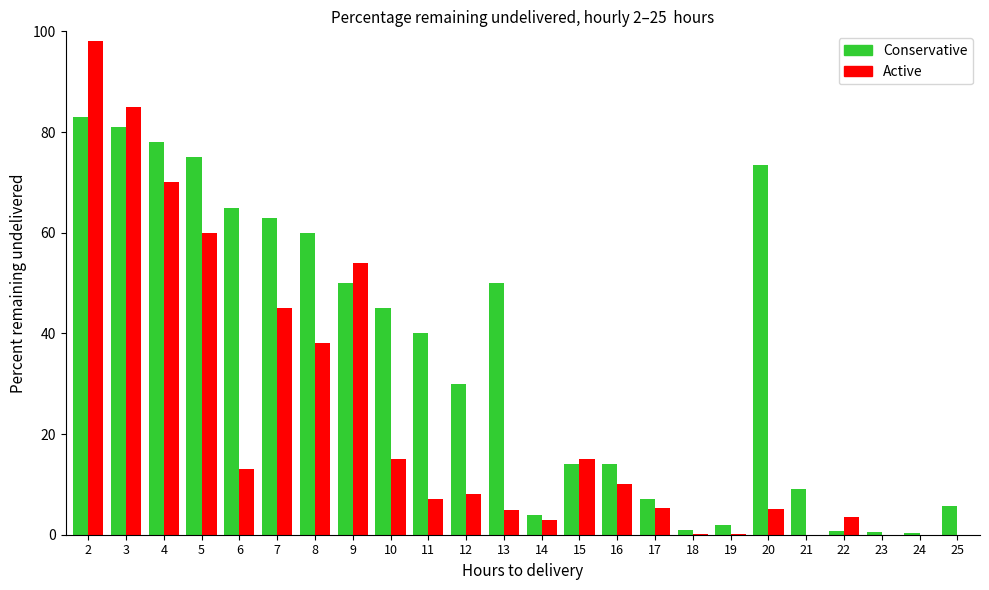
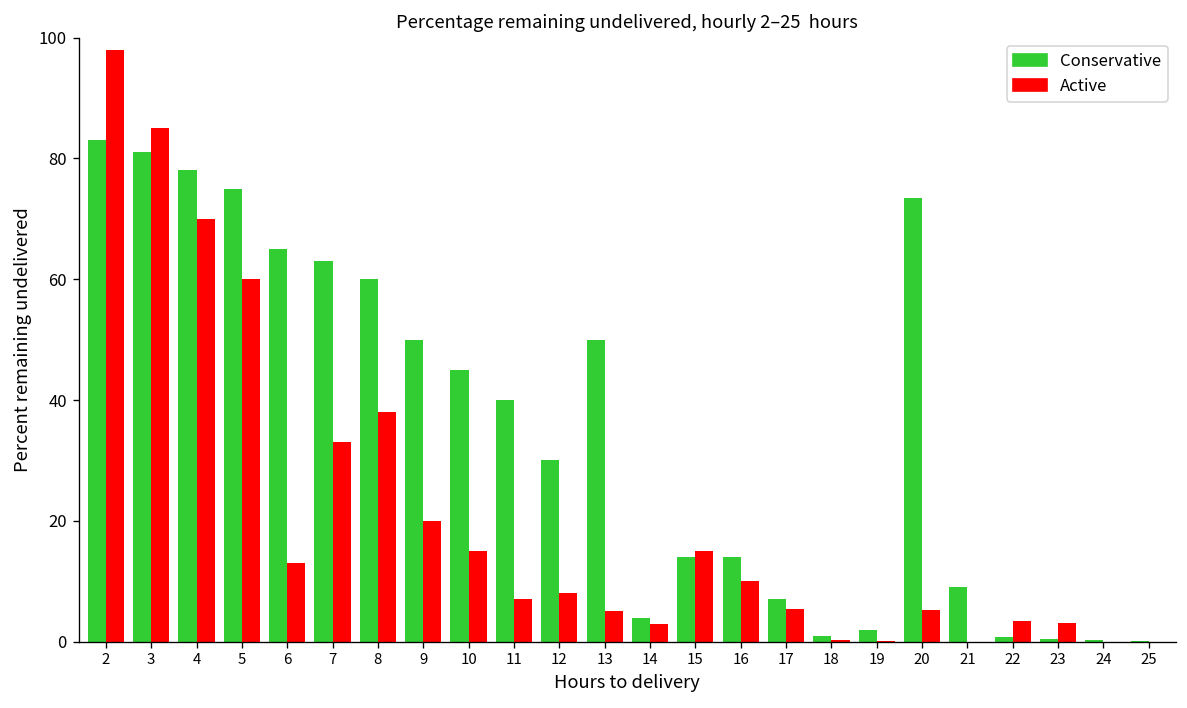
  {
    "Conservative": {
      "2": 83,
      "3": 81,
      "4": 78,
      "5": 75,
      "6": 65,
      "7": 63,
      "8": 60,
      "9": 50,
      "10": 45,
      "11": 40,
      "12": 30,
      "13": 50,
      "14": 4,
      "15": 14,
      "16": 14,
      "17": 7,
      "18": 1,
      "19": 2,
      "20": 74,
      "21": 9,
      "22": 1,
      "23": 1,
-     "25": 6
+     "25": 0
    },
    "Active": {
      "2": 98,
      "3": 85,
      "4": 70,
      "5": 60,
      "6": 13,
-     "7": 45,
+     "7": 33,
      "8": 38,
-     "9": 54,
+     "9": 20,
      "10": 15,
      "11": 7,
      "12": 8,
      "13": 5,
      "14": 3,
      "15": 15,
      "16": 10,
      "17": 5,
      "20": 5,
      "22": 3,
-     "23": 0
+     "23": 3
    }
  }
